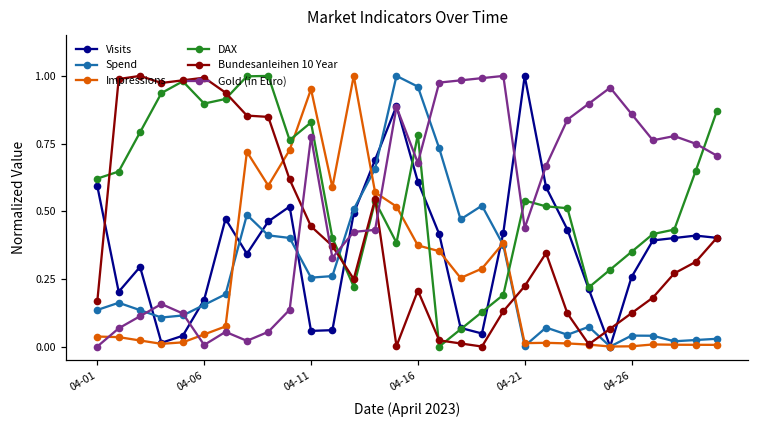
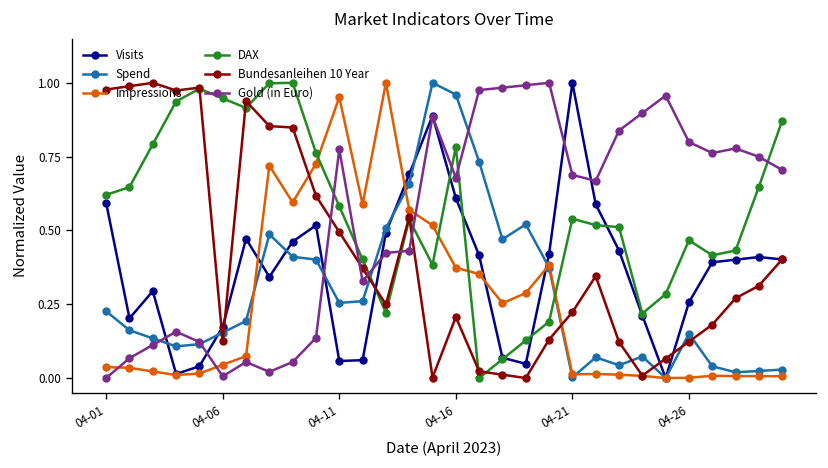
  {
    "Visits": {
      "04-01": 0.59,
      "04-06": 0.17,
      "04-11": 0.06,
      "04-16": 0.61,
      "04-21": 1.00,
      "04-26": 0.26
    },
    "Spend": {
-     "04-01": 0.14,
+     "04-01": 0.23,
      "04-06": 0.15,
      "04-11": 0.25,
      "04-16": 0.96,
      "04-21": 0.00,
-     "04-26": 0.04
+     "04-26": 0.15
    },
    "Impressions": {
      "04-01": 0.04,
      "04-06": 0.04,
      "04-11": 0.95,
      "04-16": 0.37,
      "04-21": 0.01,
      "04-26": 0.00
    },
    "DAX": {
      "04-01": 0.62,
-     "04-06": 0.90,
-     "04-11": 0.83,
+     "04-06": 0.95,
+     "04-11": 0.58,
      "04-16": 0.78,
      "04-21": 0.54,
-     "04-26": 0.35
+     "04-26": 0.47
    },
    "Bundesanleihen 10 Year": {
-     "04-01": 0.17,
-     "04-06": 0.99,
-     "04-11": 0.44,
+     "04-01": 0.98,
+     "04-06": 0.12,
+     "04-11": 0.49,
      "04-16": 0.21,
      "04-21": 0.22,
      "04-26": 0.12
    },
    "Gold (in Euro)": {
      "04-01": 0.00,
      "04-06": 0.01,
      "04-11": 0.77,
      "04-16": 0.68,
-     "04-21": 0.44,
-     "04-26": 0.86
+     "04-21": 0.69,
+     "04-26": 0.80
    }
  }
